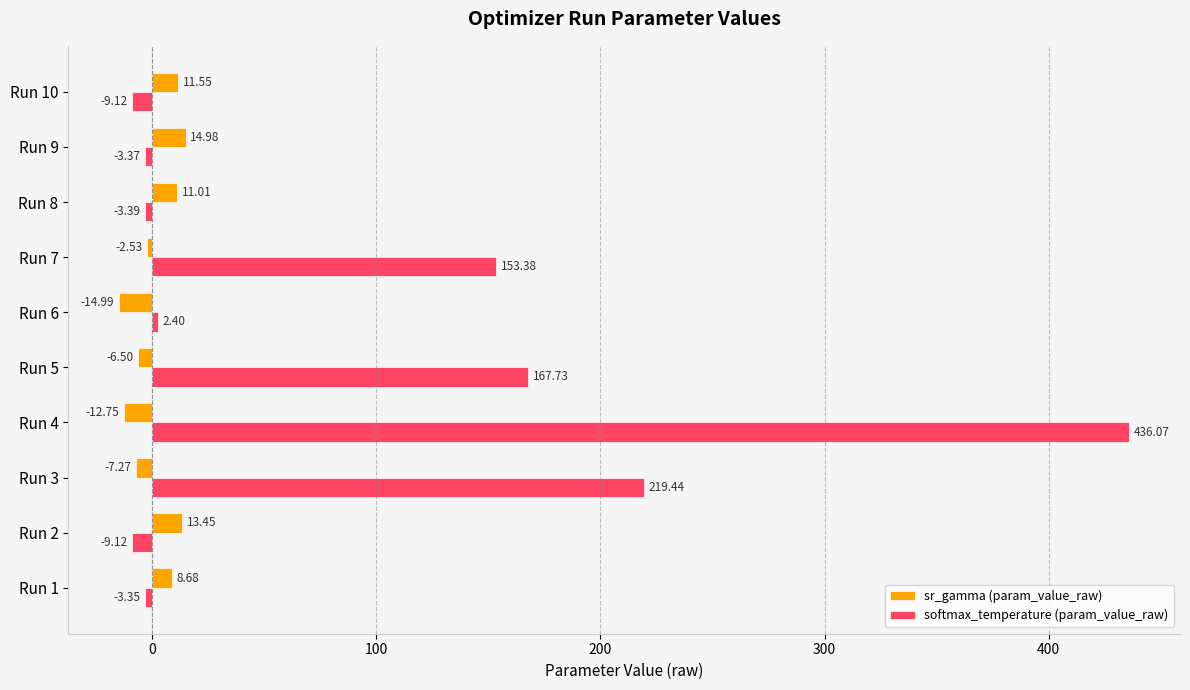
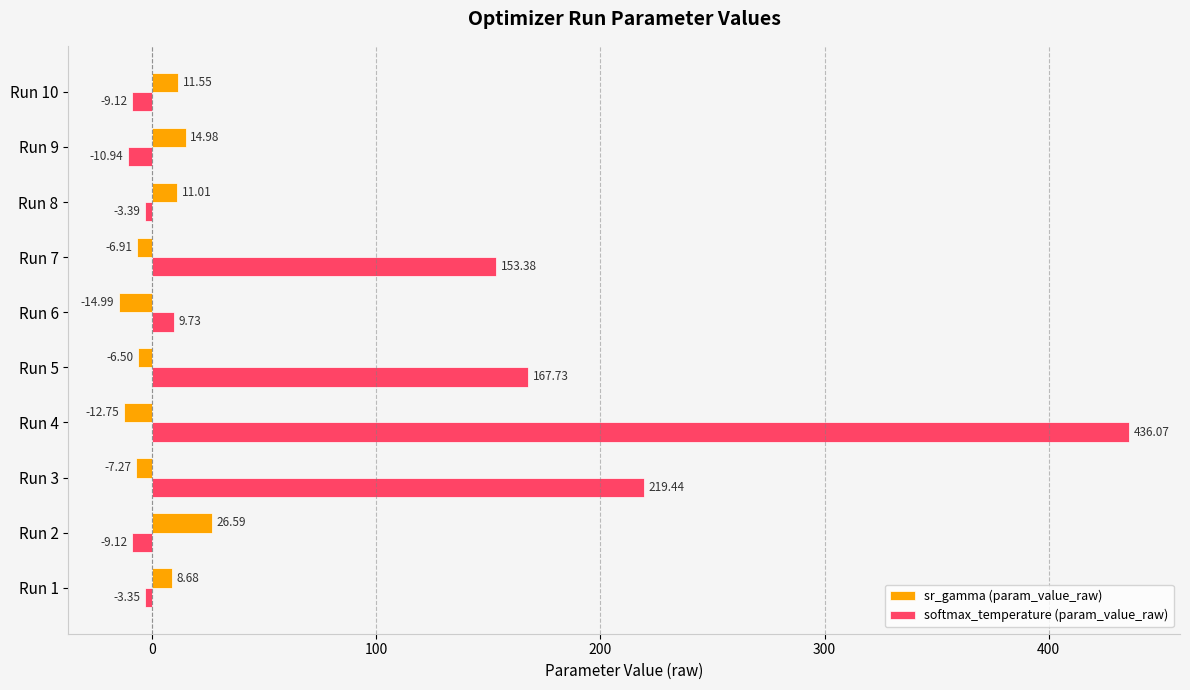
  {
    "sr_gamma (param_value_raw)": {
      "Run 10": 11.55,
      "Run 9": 14.98,
      "Run 8": 11.01,
-     "Run 7": -2.53,
+     "Run 7": -6.91,
      "Run 6": -14.99,
      "Run 5": -6.50,
      "Run 4": -12.75,
      "Run 3": -7.27,
-     "Run 2": 13.45,
+     "Run 2": 26.59,
      "Run 1": 8.68
    },
    "softmax_temperature (param_value_raw)": {
      "Run 10": -9.12,
-     "Run 9": -3.37,
+     "Run 9": -10.94,
      "Run 8": -3.39,
      "Run 7": 153.38,
-     "Run 6": 2.40,
+     "Run 6": 9.73,
      "Run 5": 167.73,
      "Run 4": 436.07,
      "Run 3": 219.44,
      "Run 2": -9.12,
      "Run 1": -3.35
    }
  }
